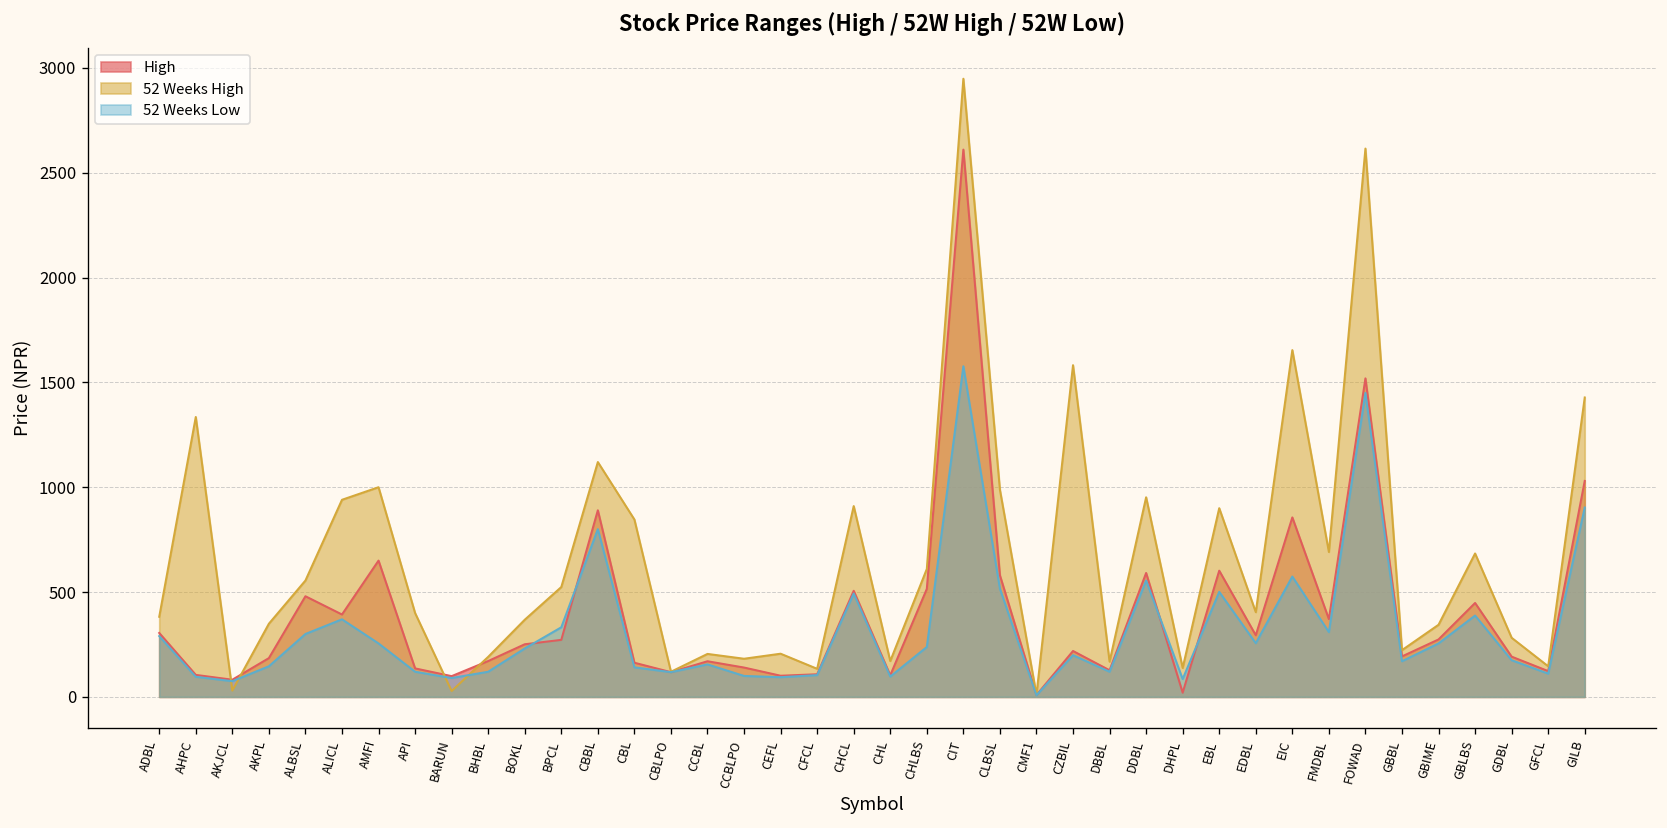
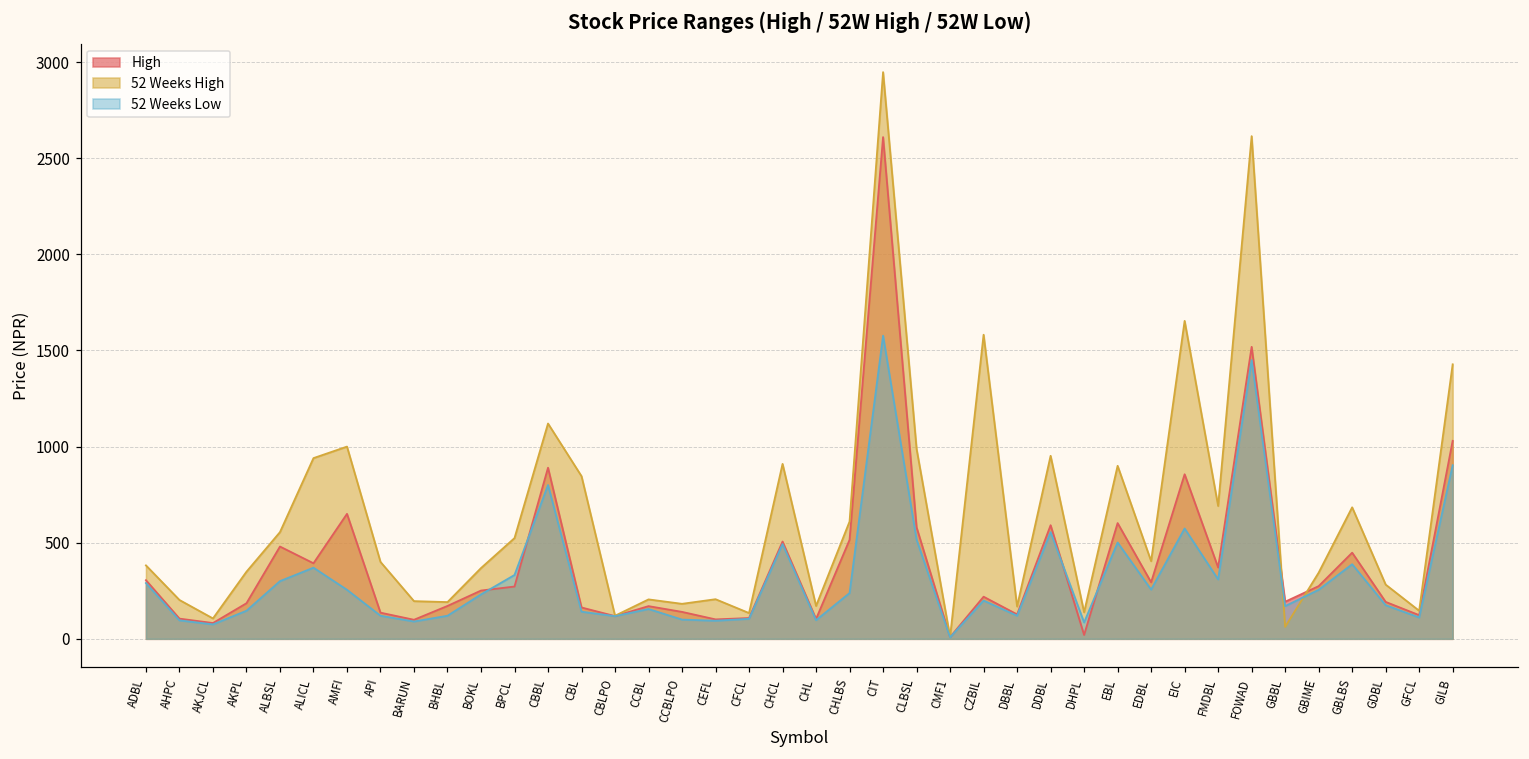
  {
    "High": {
      "ADBL": 310,
      "AKPL": 190,
      "ALBSL": 480,
      "ALICL": 390,
      "AMFI": 650,
      "API": 140,
      "BHBL": 170,
      "BOKL": 250,
      "BPCL": 270,
      "CBBL": 890,
      "CBL": 160,
      "CCBL": 170,
      "CCBLPO": 140,
      "CHLBS": 520,
      "CIT": 2610,
      "CLBSL": 580,
      "CZBIL": 220,
      "DDBL": 590,
      "DHPL": 20,
      "EBL": 600,
      "EDBL": 290,
      "EIC": 860,
      "FMDBL": 370,
      "FOWAD": 1520,
      "GBBL": 190,
      "GBIME": 270,
      "GBLBS": 450,
      "GDBL": 190,
      "GILB": 1030
    },
    "52 Weeks High": {
      "ADBL": 380,
-     "AHPC": 1340,
-     "AKJCL": 30,
+     "AHPC": 200,
+     "AKJCL": 110,
      "AKPL": 350,
      "ALBSL": 560,
      "ALICL": 940,
      "AMFI": 1000,
      "API": 400,
-     "BARUN": 30,
+     "BARUN": 200,
      "BHBL": 190,
      "BOKL": 370,
      "BPCL": 520,
      "CBBL": 1120,
      "CBL": 850,
      "CCBL": 210,
      "CCBLPO": 180,
      "CEFL": 210,
      "CFCL": 130,
      "CHCL": 910,
      "CHL": 170,
      "CHLBS": 610,
      "CIT": 2950,
      "CLBSL": 990,
      "CZBIL": 1580,
      "DBBL": 170,
      "DDBL": 950,
      "DHPL": 140,
      "EBL": 900,
      "EDBL": 400,
      "EIC": 1650,
      "FMDBL": 690,
      "FOWAD": 2620,
-     "GBBL": 220,
+     "GBBL": 60,
      "GBIME": 340,
      "GBLBS": 680,
      "GDBL": 280,
      "GFCL": 150,
      "GILB": 1430
    },
    "52 Weeks Low": {
      "ADBL": 290,
      "AKPL": 150,
      "ALBSL": 300,
      "ALICL": 370,
      "AMFI": 260,
      "API": 120,
      "BHBL": 120,
      "BOKL": 230,
      "BPCL": 330,
      "CBBL": 800,
      "CBL": 140,
      "CCBL": 160,
      "CCBLPO": 100,
      "CHLBS": 240,
      "CIT": 1580,
      "CLBSL": 520,
      "CZBIL": 200,
      "DDBL": 560,
      "DHPL": 90,
      "EBL": 500,
      "EDBL": 260,
      "EIC": 570,
      "FMDBL": 310,
      "FOWAD": 1450,
      "GBBL": 170,
      "GBIME": 260,
      "GBLBS": 390,
      "GDBL": 180,
      "GILB": 900
    }
  }
